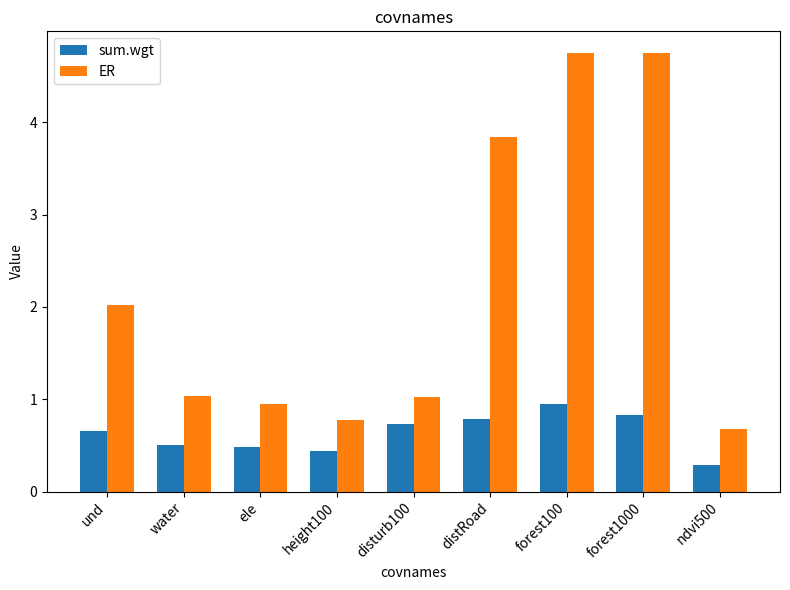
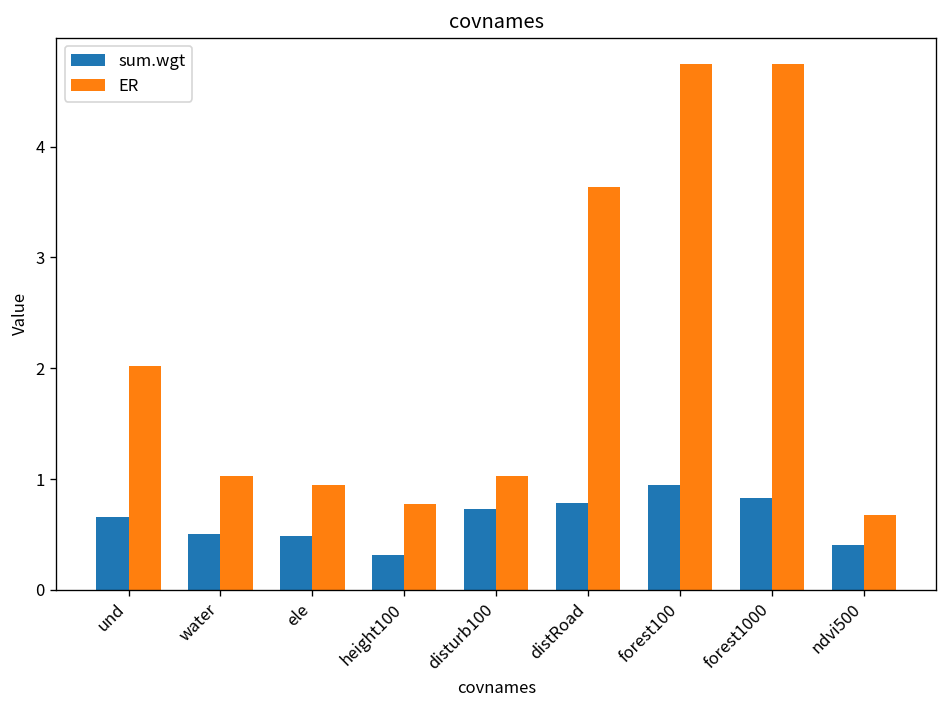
  {
    "sum.wgt": {
      "und": 0.7,
      "water": 0.5,
      "ele": 0.5,
-     "height100": 0.4,
+     "height100": 0.3,
      "disturb100": 0.7,
      "distRoad": 0.8,
      "forest100": 0.9,
      "forest1000": 0.8,
-     "ndvi500": 0.3
+     "ndvi500": 0.4
    },
    "ER": {
      "und": 2.0,
      "water": 1.0,
      "ele": 0.9,
      "height100": 0.8,
      "disturb100": 1.0,
-     "distRoad": 3.8,
+     "distRoad": 3.6,
      "forest100": 4.7,
      "forest1000": 4.7,
      "ndvi500": 0.7
    }
  }
